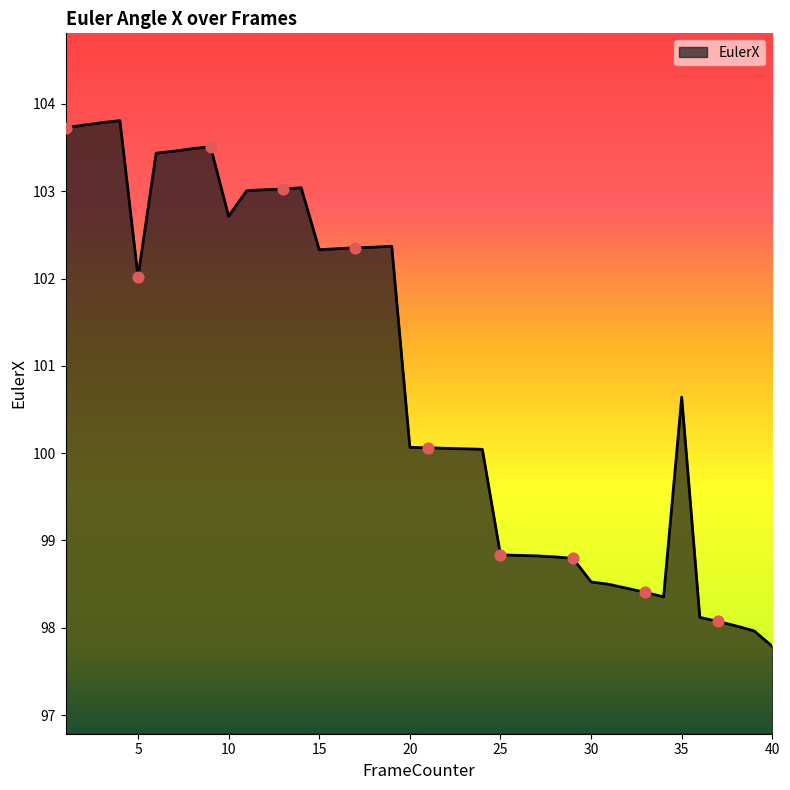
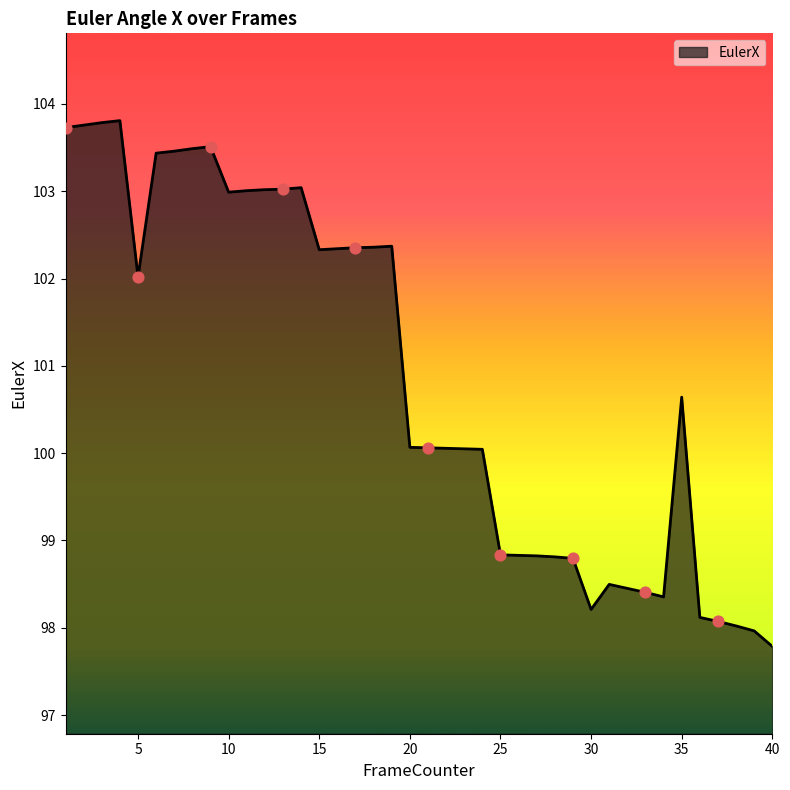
  {
    "EulerX": {
-     "10": 102.7,
+     "10": 103.0,
      "15": 102.3,
      "20": 100.1,
-     "30": 98.5,
+     "30": 98.2,
      "35": 100.6,
      "40": 97.8
    }
  }
